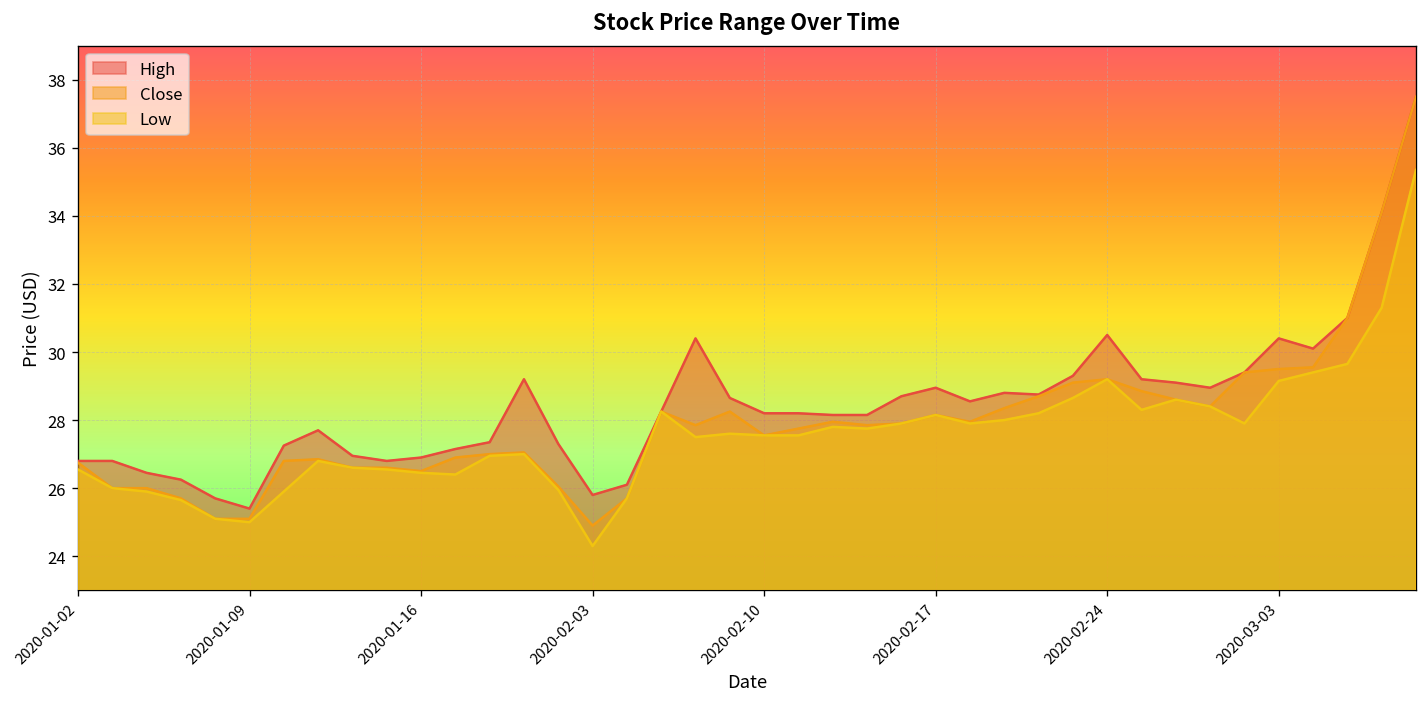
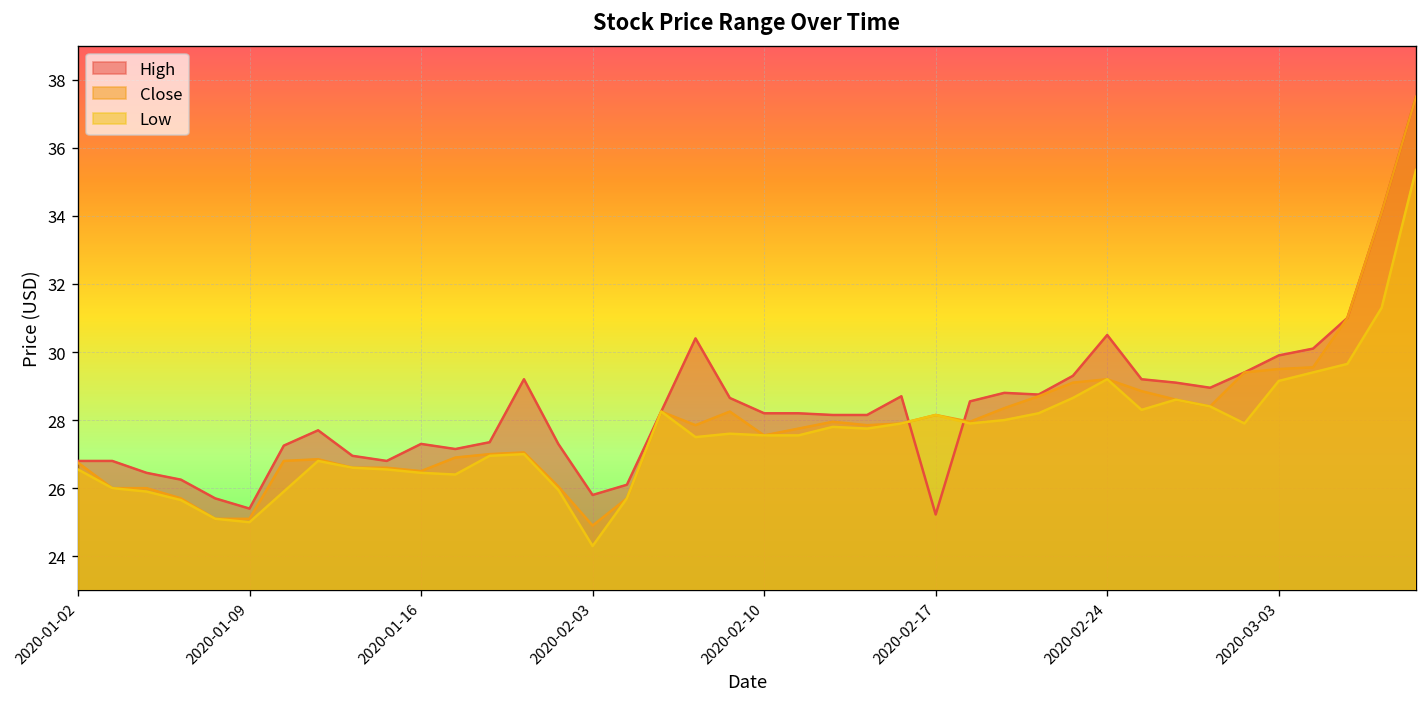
  {
    "High": {
      "2020-01-09": 25.4,
-     "2020-01-16": 26.9,
+     "2020-01-16": 27.3,
      "2020-02-03": 25.8,
      "2020-02-10": 28.2,
-     "2020-02-17": 29.0,
+     "2020-02-17": 25.2,
      "2020-02-24": 30.5,
-     "2020-03-03": 30.4
+     "2020-03-03": 29.9
    }
  }
